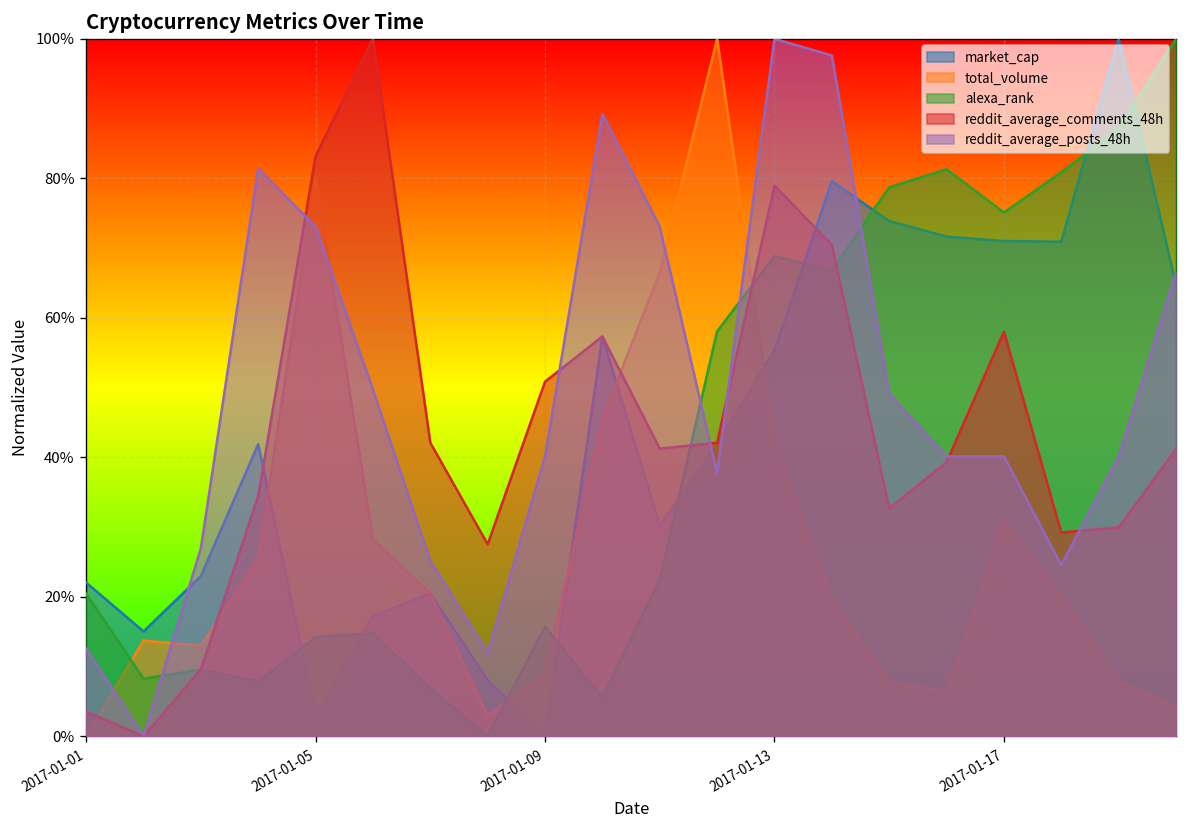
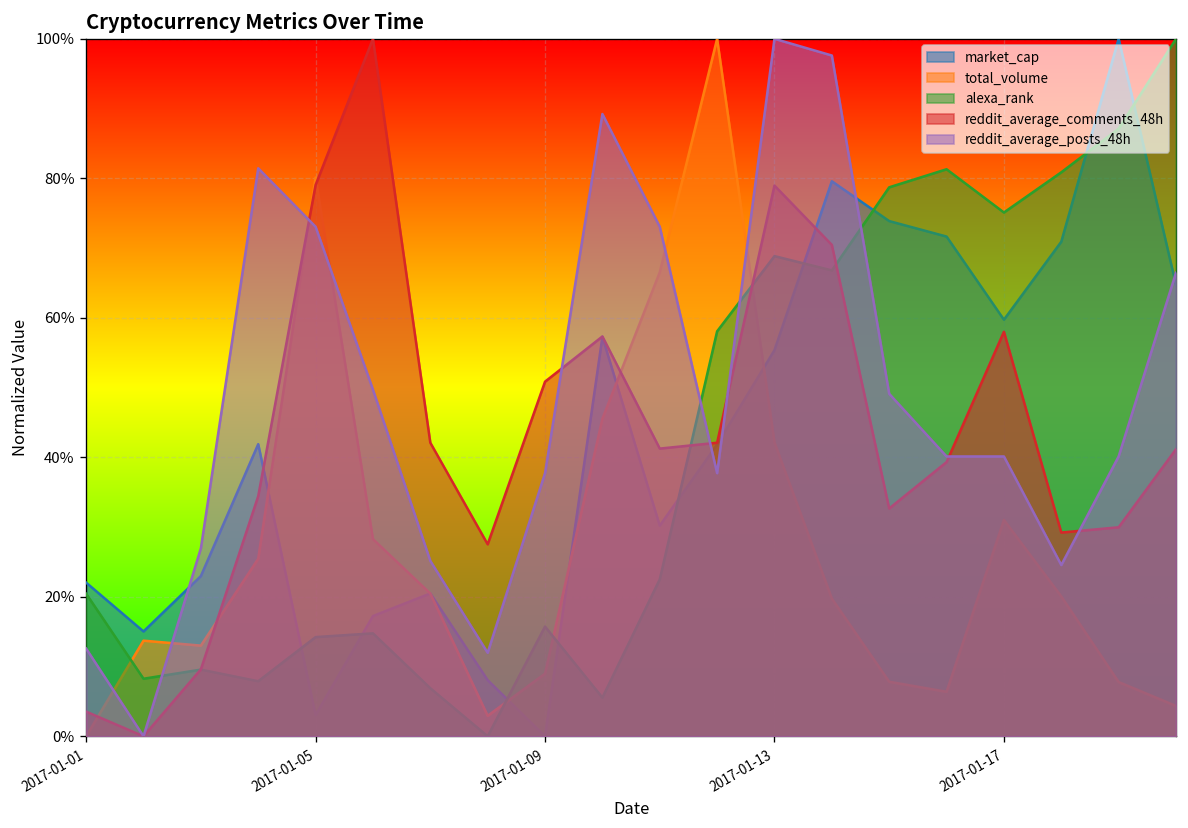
  {
    "market_cap": {
      "2017-01-01": "22%",
      "2017-01-05": "3%",
      "2017-01-09": "0%",
      "2017-01-13": "55%",
-     "2017-01-17": "71%"
+     "2017-01-17": "60%"
    },
    "total_volume": {
      "2017-01-01": "0%",
      "2017-01-05": "80%",
      "2017-01-09": "9%",
      "2017-01-13": "42%",
      "2017-01-17": "31%"
    },
    "alexa_rank": {
      "2017-01-01": "20%",
      "2017-01-05": "14%",
      "2017-01-09": "16%",
      "2017-01-13": "69%",
      "2017-01-17": "75%"
    },
    "reddit_average_comments_48h": {
      "2017-01-01": "4%",
-     "2017-01-05": "83%",
+     "2017-01-05": "79%",
      "2017-01-09": "51%",
      "2017-01-13": "79%",
      "2017-01-17": "58%"
    },
    "reddit_average_posts_48h": {
      "2017-01-01": "13%",
      "2017-01-05": "73%",
-     "2017-01-09": "40%",
+     "2017-01-09": "38%",
      "2017-01-13": "100%",
      "2017-01-17": "40%"
    }
  }
